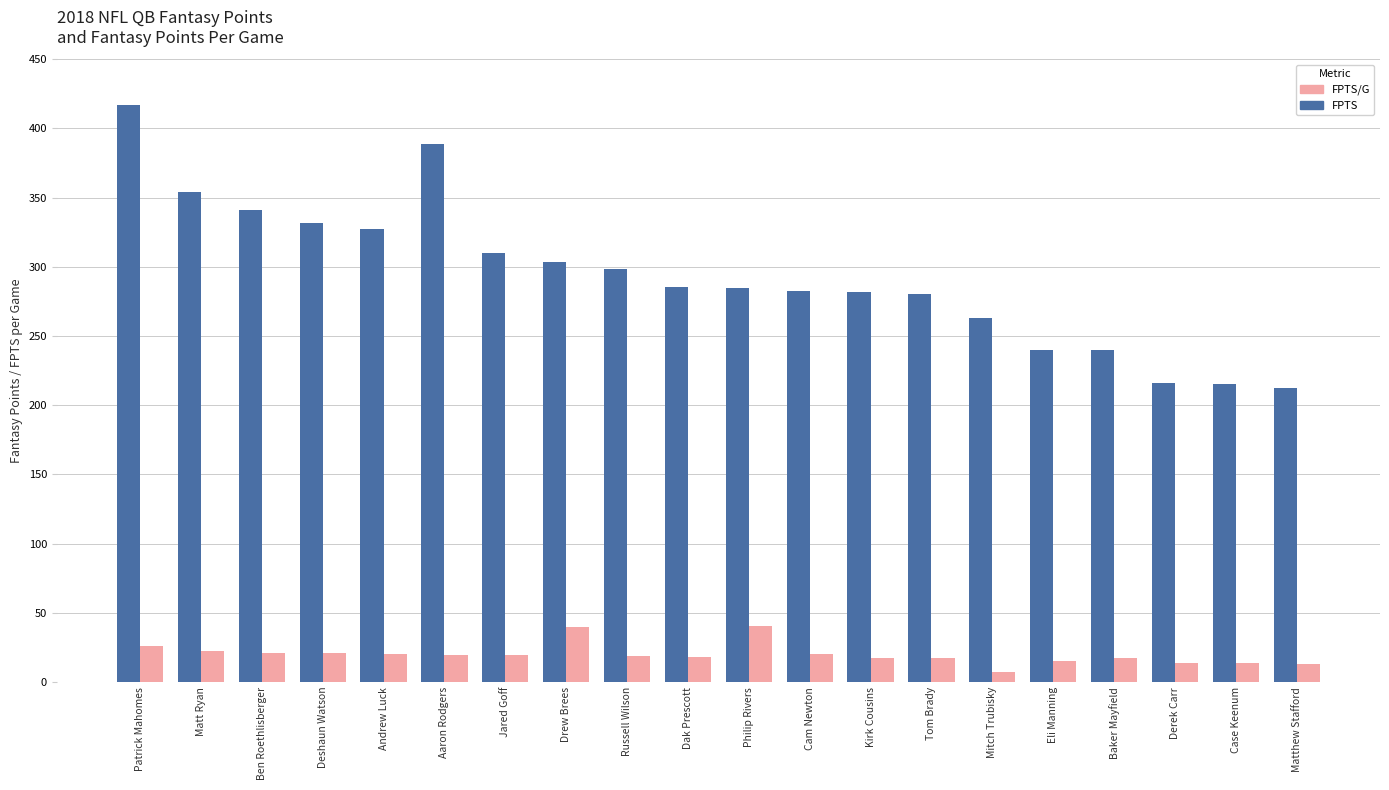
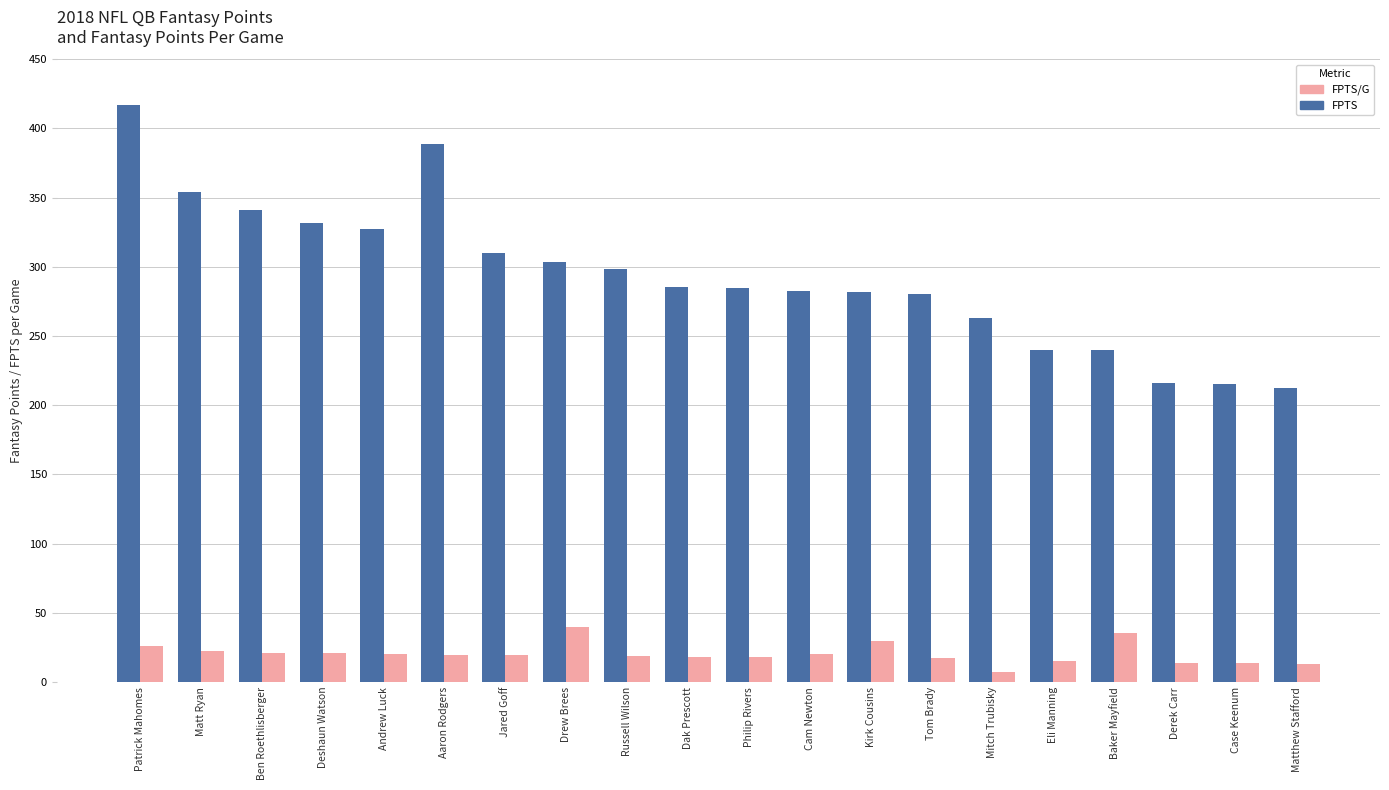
  {
    "FPTS": {
      "Patrick Mahomes": 417,
      "Matt Ryan": 354,
      "Ben Roethlisberger": 341,
      "Deshaun Watson": 332,
      "Andrew Luck": 327,
      "Aaron Rodgers": 389,
      "Jared Goff": 310,
      "Drew Brees": 304,
      "Russell Wilson": 298,
      "Dak Prescott": 286,
      "Philip Rivers": 285,
      "Cam Newton": 283,
      "Kirk Cousins": 282,
      "Tom Brady": 280,
      "Mitch Trubisky": 263,
      "Eli Manning": 240,
      "Baker Mayfield": 240,
      "Derek Carr": 216,
      "Case Keenum": 215,
      "Matthew Stafford": 212
    },
    "FPTS/G": {
      "Patrick Mahomes": 26,
      "Matt Ryan": 22,
      "Ben Roethlisberger": 21,
      "Deshaun Watson": 21,
      "Andrew Luck": 20,
      "Aaron Rodgers": 20,
      "Jared Goff": 19,
      "Drew Brees": 40,
      "Russell Wilson": 19,
      "Dak Prescott": 18,
-     "Philip Rivers": 40,
+     "Philip Rivers": 18,
      "Cam Newton": 20,
-     "Kirk Cousins": 18,
+     "Kirk Cousins": 30,
      "Tom Brady": 18,
      "Mitch Trubisky": 7,
      "Eli Manning": 15,
-     "Baker Mayfield": 17,
+     "Baker Mayfield": 36,
      "Derek Carr": 14,
      "Case Keenum": 13,
      "Matthew Stafford": 13
    }
  }
